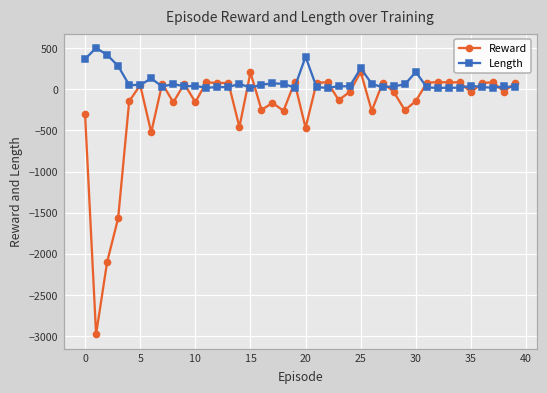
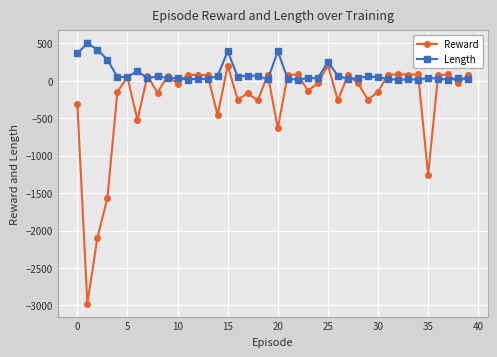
  {
    "Reward": {
      "0": -300,
-     "10": -200,
+     "10": 0,
      "15": 200,
-     "20": -500,
+     "20": -600,
      "25": 200,
      "30": -100,
-     "35": 0
+     "35": -1300
    },
    "Length": {
      "0": 400,
      "10": 0,
-     "15": 0,
+     "15": 400,
      "20": 400,
      "25": 300,
-     "30": 200,
+     "30": 0,
      "35": 0
    }
  }
